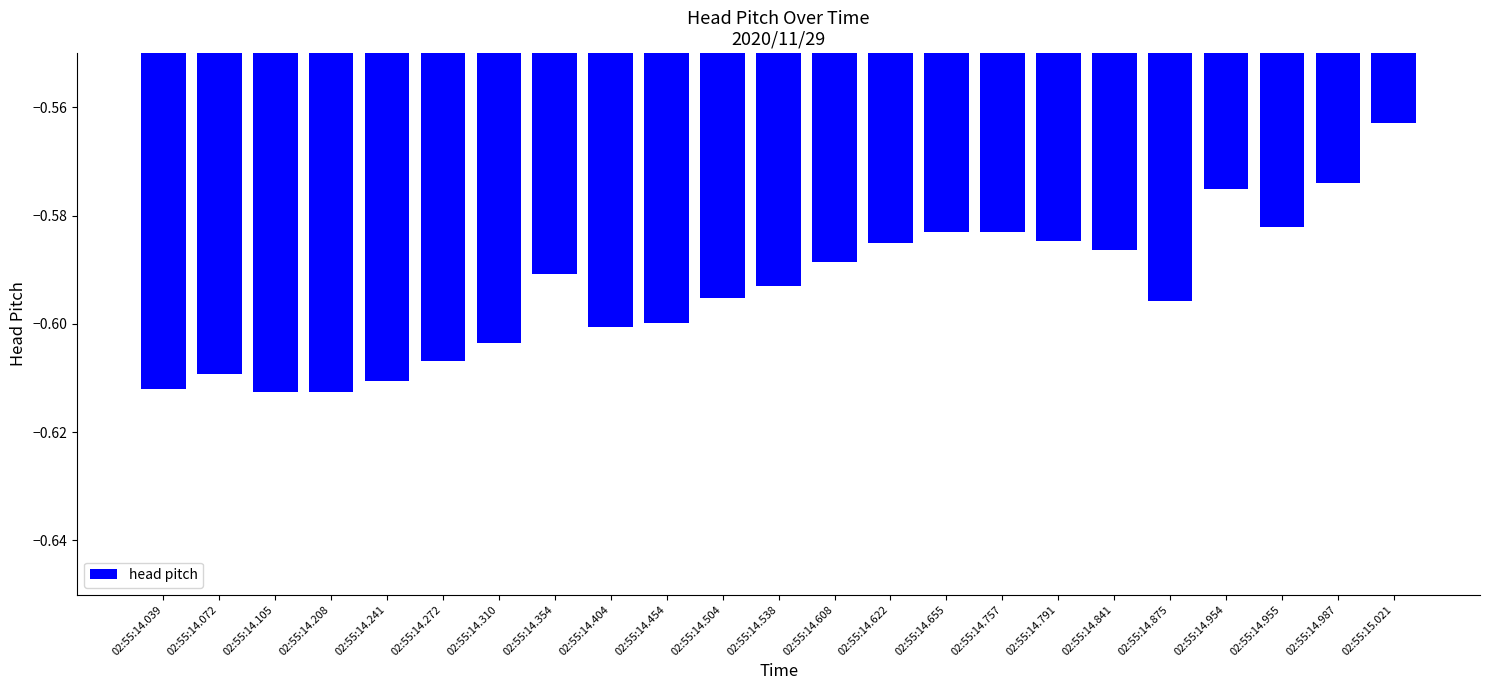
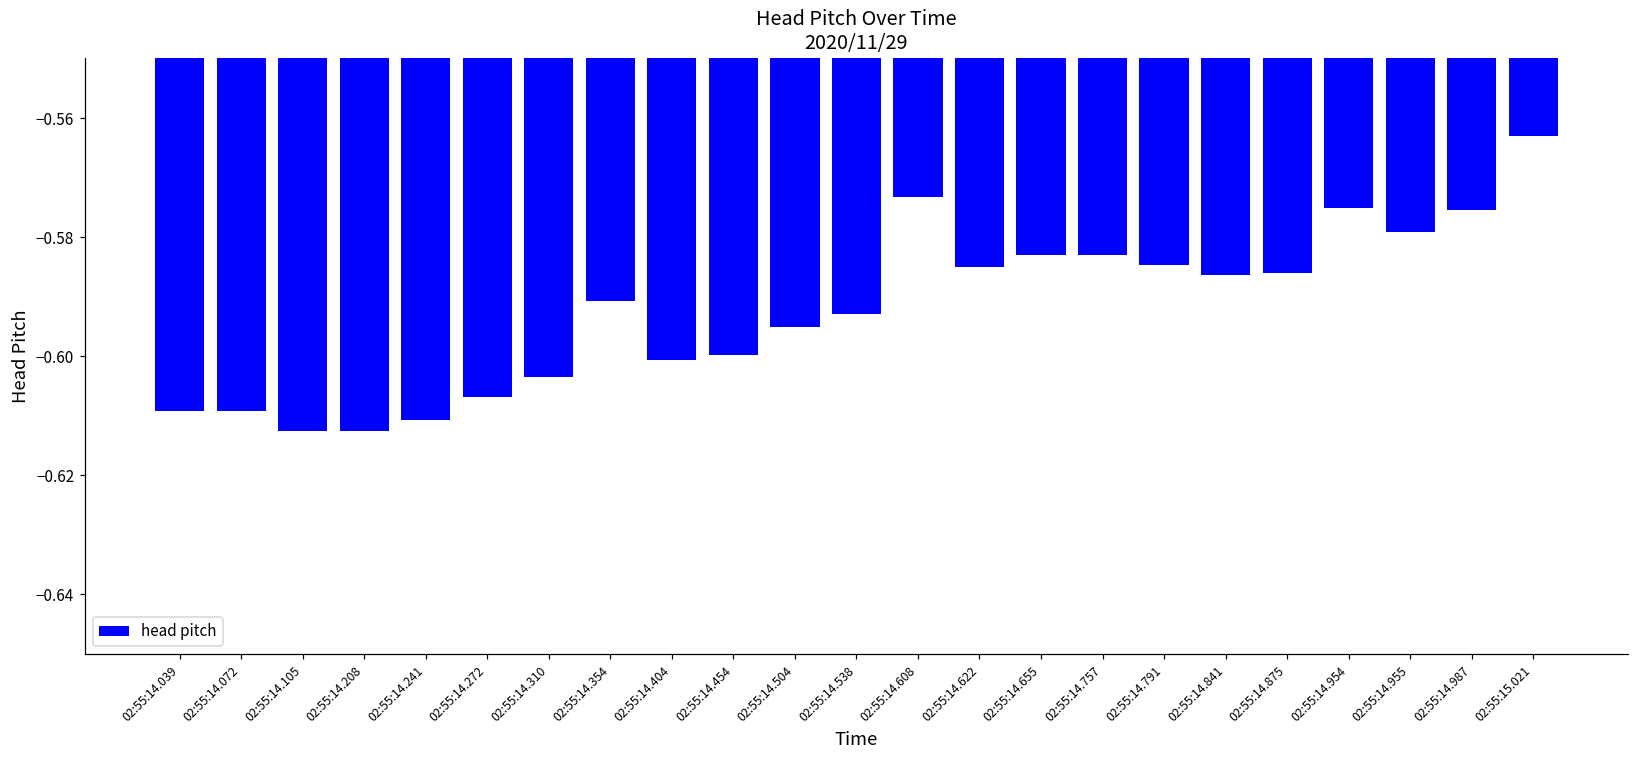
  {
-   "02:55:14.039": -0.612,
+   "02:55:14.039": -0.609,
    "02:55:14.072": -0.609,
    "02:55:14.105": -0.613,
    "02:55:14.208": -0.613,
    "02:55:14.241": -0.611,
    "02:55:14.272": -0.607,
    "02:55:14.310": -0.604,
    "02:55:14.354": -0.591,
    "02:55:14.404": -0.601,
    "02:55:14.454": -0.600,
    "02:55:14.504": -0.595,
    "02:55:14.538": -0.593,
-   "02:55:14.608": -0.589,
+   "02:55:14.608": -0.573,
    "02:55:14.622": -0.585,
    "02:55:14.655": -0.583,
    "02:55:14.757": -0.583,
    "02:55:14.791": -0.585,
    "02:55:14.841": -0.586,
-   "02:55:14.875": -0.596,
+   "02:55:14.875": -0.586,
    "02:55:14.954": -0.575,
-   "02:55:14.955": -0.582,
-   "02:55:14.987": -0.574,
+   "02:55:14.955": -0.579,
+   "02:55:14.987": -0.576,
    "02:55:15.021": -0.563
  }
